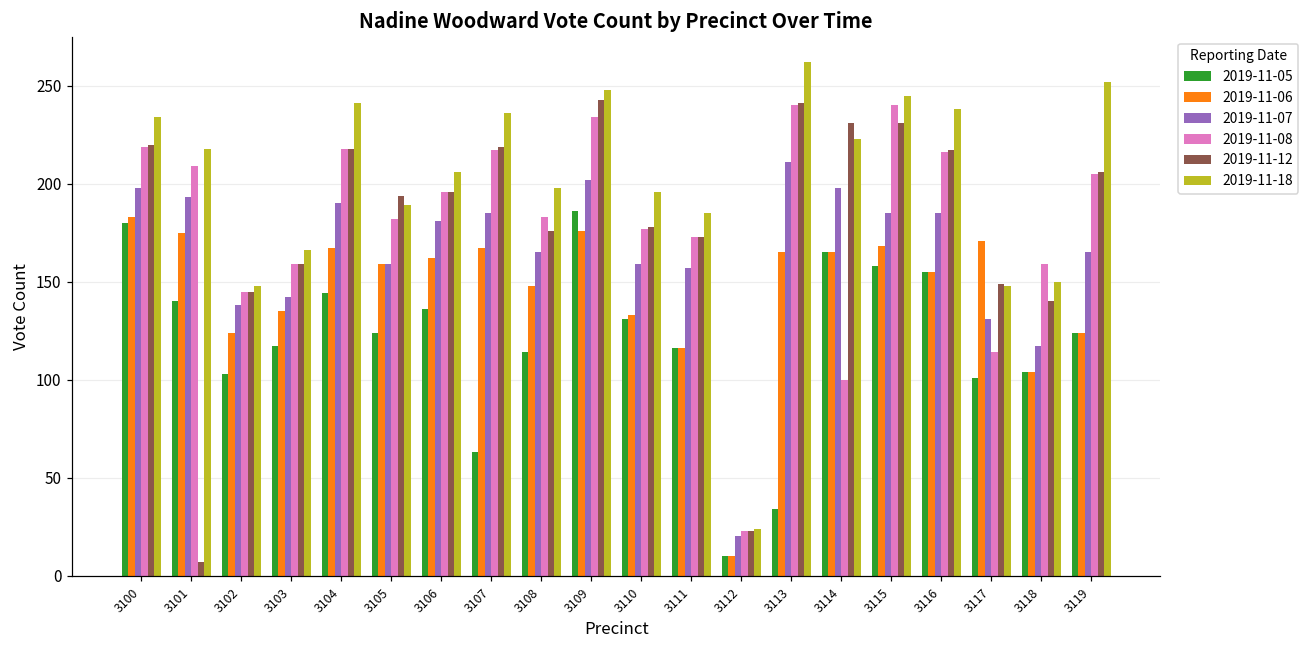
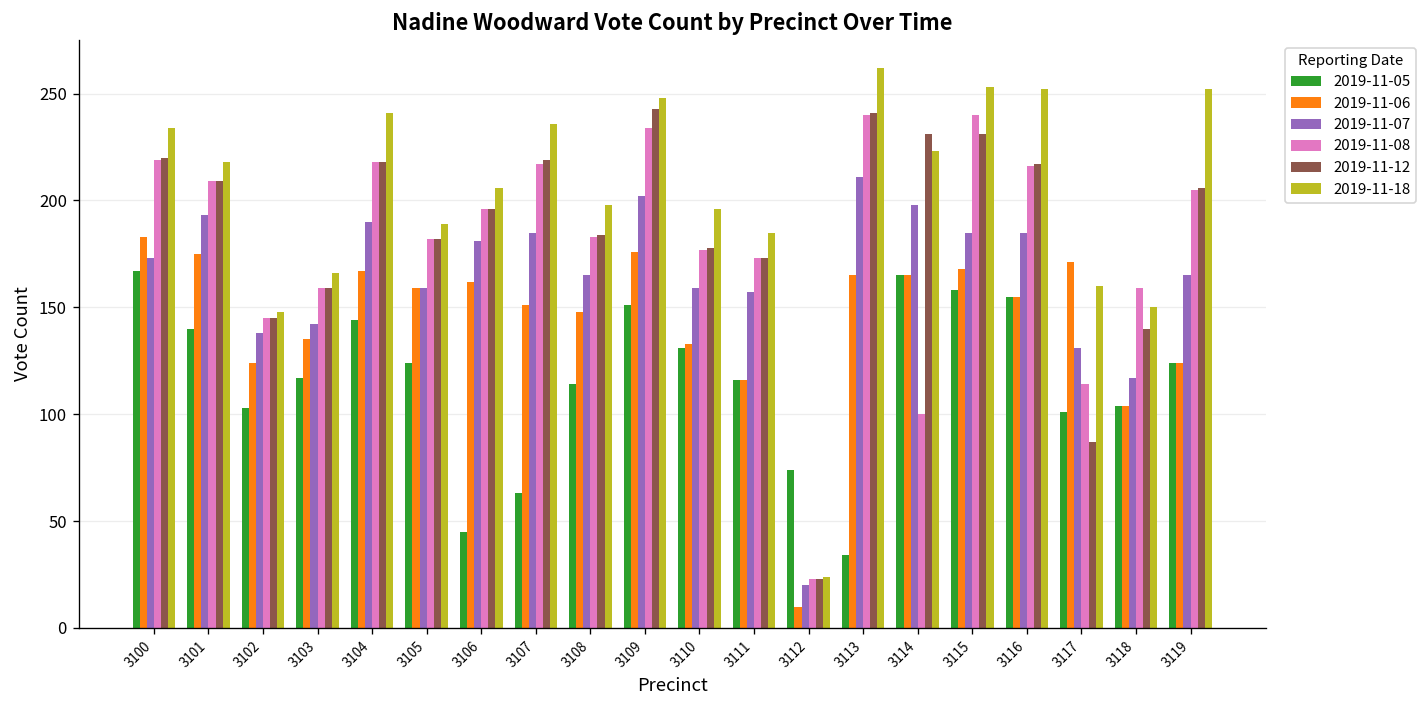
  {
    "2019-11-05": {
-     "3100": 180,
+     "3100": 167,
      "3101": 140,
      "3102": 103,
      "3103": 117,
      "3104": 144,
      "3105": 124,
-     "3106": 136,
+     "3106": 45,
      "3107": 63,
      "3108": 114,
-     "3109": 186,
+     "3109": 151,
      "3110": 131,
      "3111": 116,
-     "3112": 10,
+     "3112": 74,
      "3113": 34,
      "3114": 165,
      "3115": 158,
      "3116": 155,
      "3117": 101,
      "3118": 104,
      "3119": 124
    },
    "2019-11-06": {
      "3100": 183,
      "3101": 175,
      "3102": 124,
      "3103": 135,
      "3104": 167,
      "3105": 159,
      "3106": 162,
-     "3107": 167,
+     "3107": 151,
      "3108": 148,
      "3109": 176,
      "3110": 133,
      "3111": 116,
      "3112": 10,
      "3113": 165,
      "3114": 165,
      "3115": 168,
      "3116": 155,
      "3117": 171,
      "3118": 104,
      "3119": 124
    },
    "2019-11-07": {
-     "3100": 198,
+     "3100": 173,
      "3101": 193,
      "3102": 138,
      "3103": 142,
      "3104": 190,
      "3105": 159,
      "3106": 181,
      "3107": 185,
      "3108": 165,
      "3109": 202,
      "3110": 159,
      "3111": 157,
      "3112": 20,
      "3113": 211,
      "3114": 198,
      "3115": 185,
      "3116": 185,
      "3117": 131,
      "3118": 117,
      "3119": 165
    },
    "2019-11-08": {
      "3100": 219,
      "3101": 209,
      "3102": 145,
      "3103": 159,
      "3104": 218,
      "3105": 182,
      "3106": 196,
      "3107": 217,
      "3108": 183,
      "3109": 234,
      "3110": 177,
      "3111": 173,
      "3112": 23,
      "3113": 240,
      "3114": 100,
      "3115": 240,
      "3116": 216,
      "3117": 114,
      "3118": 159,
      "3119": 205
    },
    "2019-11-12": {
      "3100": 220,
-     "3101": 7,
+     "3101": 209,
      "3102": 145,
      "3103": 159,
      "3104": 218,
-     "3105": 194,
+     "3105": 182,
      "3106": 196,
      "3107": 219,
-     "3108": 176,
+     "3108": 184,
      "3109": 243,
      "3110": 178,
      "3111": 173,
      "3112": 23,
      "3113": 241,
      "3114": 231,
      "3115": 231,
      "3116": 217,
-     "3117": 149,
+     "3117": 87,
      "3118": 140,
      "3119": 206
    },
    "2019-11-18": {
      "3100": 234,
      "3101": 218,
      "3102": 148,
      "3103": 166,
      "3104": 241,
      "3105": 189,
      "3106": 206,
      "3107": 236,
      "3108": 198,
      "3109": 248,
      "3110": 196,
      "3111": 185,
      "3112": 24,
      "3113": 262,
      "3114": 223,
-     "3115": 245,
-     "3116": 238,
-     "3117": 148,
+     "3115": 253,
+     "3116": 252,
+     "3117": 160,
      "3118": 150,
      "3119": 252
    }
  }
